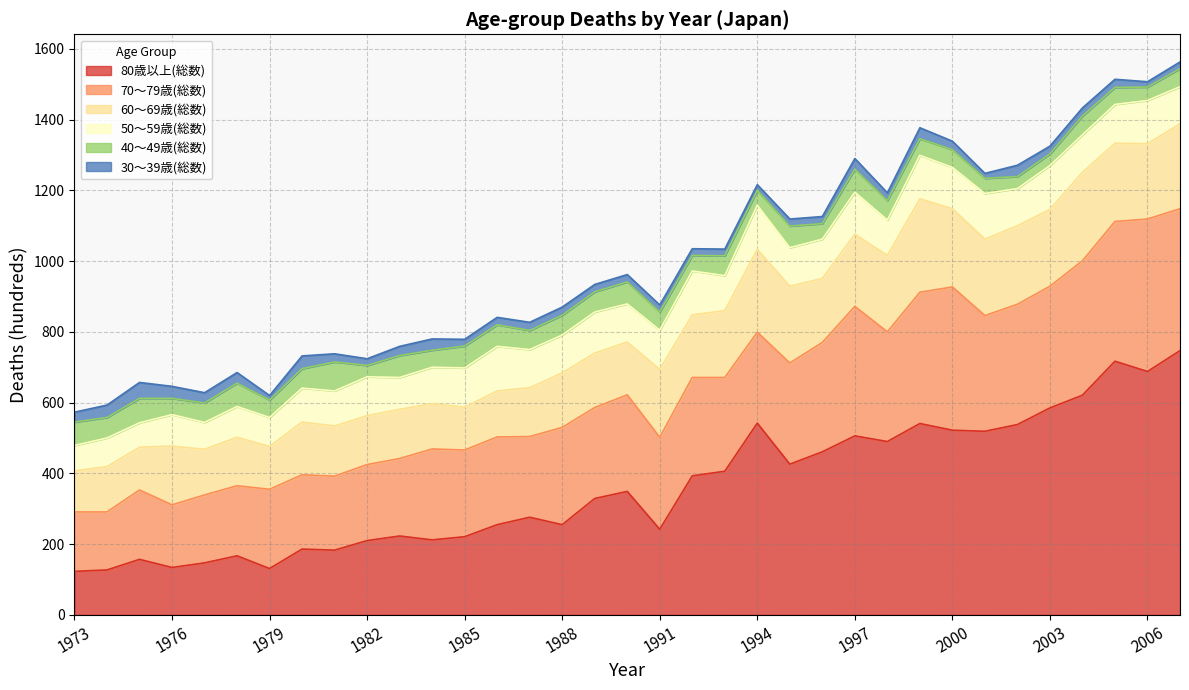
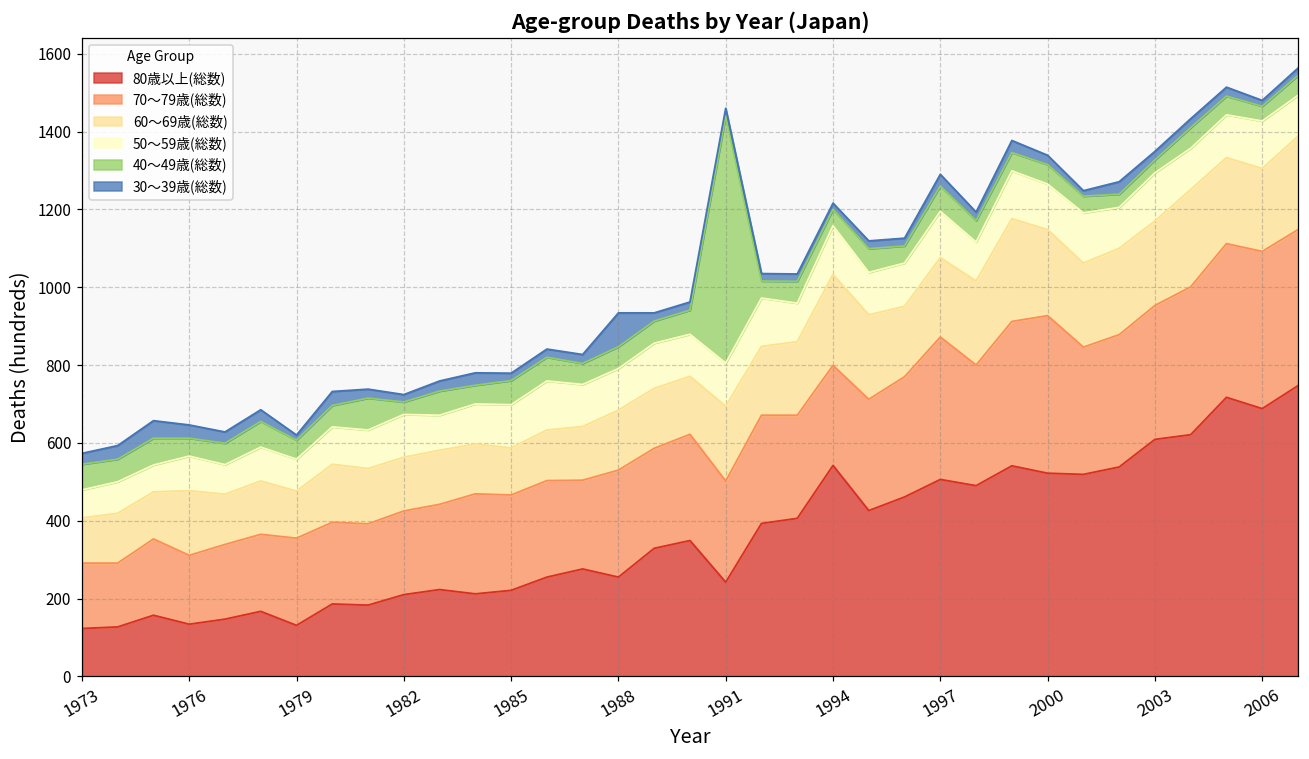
  {
    "80歳以上(総数)": {
      "1973": 120,
      "1976": 130,
      "1979": 130,
      "1982": 210,
      "1985": 220,
      "1988": 260,
      "1991": 240,
      "1994": 540,
      "1997": 510,
      "2000": 520,
-     "2003": 590,
+     "2003": 610,
      "2006": 690
    },
    "70～79歳(総数)": {
      "1973": 170,
      "1976": 180,
      "1979": 220,
      "1982": 220,
      "1985": 250,
      "1988": 280,
      "1991": 260,
      "1994": 260,
      "1997": 370,
      "2000": 410,
      "2003": 340,
-     "2006": 430
+     "2006": 400
    },
    "40～49歳(総数)": {
      "1973": 70,
      "1976": 50,
      "1979": 50,
      "1982": 30,
      "1985": 60,
      "1988": 60,
-     "1991": 50,
+     "1991": 640,
      "1994": 40,
      "1997": 70,
      "2000": 50,
      "2003": 30,
      "2006": 40
    },
    "30～39歳(総数)": {
      "1973": 30,
      "1976": 30,
      "1979": 10,
      "1982": 20,
      "1985": 20,
-     "1988": 20,
+     "1988": 90,
      "1991": 20,
      "1994": 20,
      "1997": 30,
      "2000": 20,
      "2003": 20,
      "2006": 20
    }
  }
